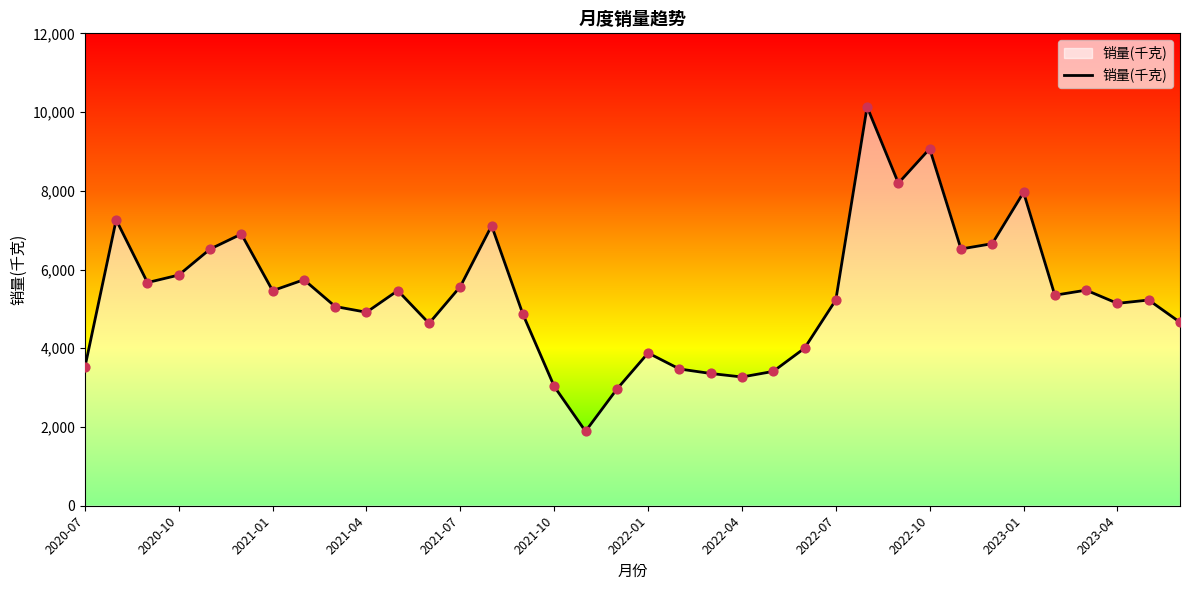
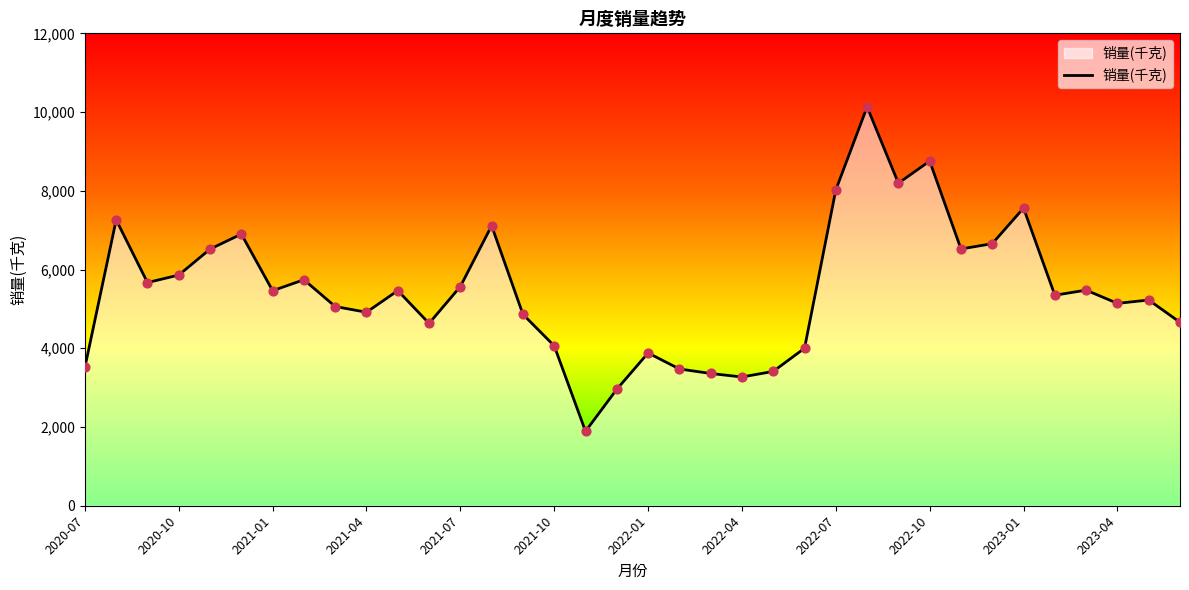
  {
    "2020-07": "3,500",
    "2020-10": "5,900",
    "2021-01": "5,500",
    "2021-04": "4,900",
    "2021-07": "5,600",
-   "2021-10": "3,000",
+   "2021-10": "4,100",
    "2022-01": "3,900",
    "2022-04": "3,300",
-   "2022-07": "5,200",
-   "2022-10": "9,100",
-   "2023-01": "8,000",
+   "2022-07": "8,000",
+   "2022-10": "8,800",
+   "2023-01": "7,600",
    "2023-04": "5,100"
  }
